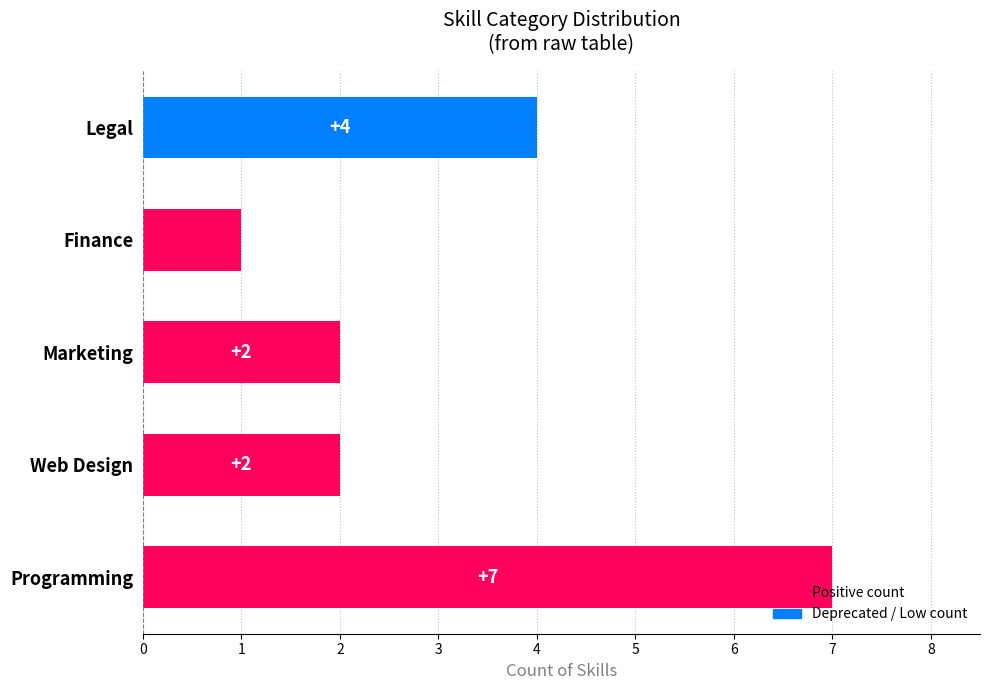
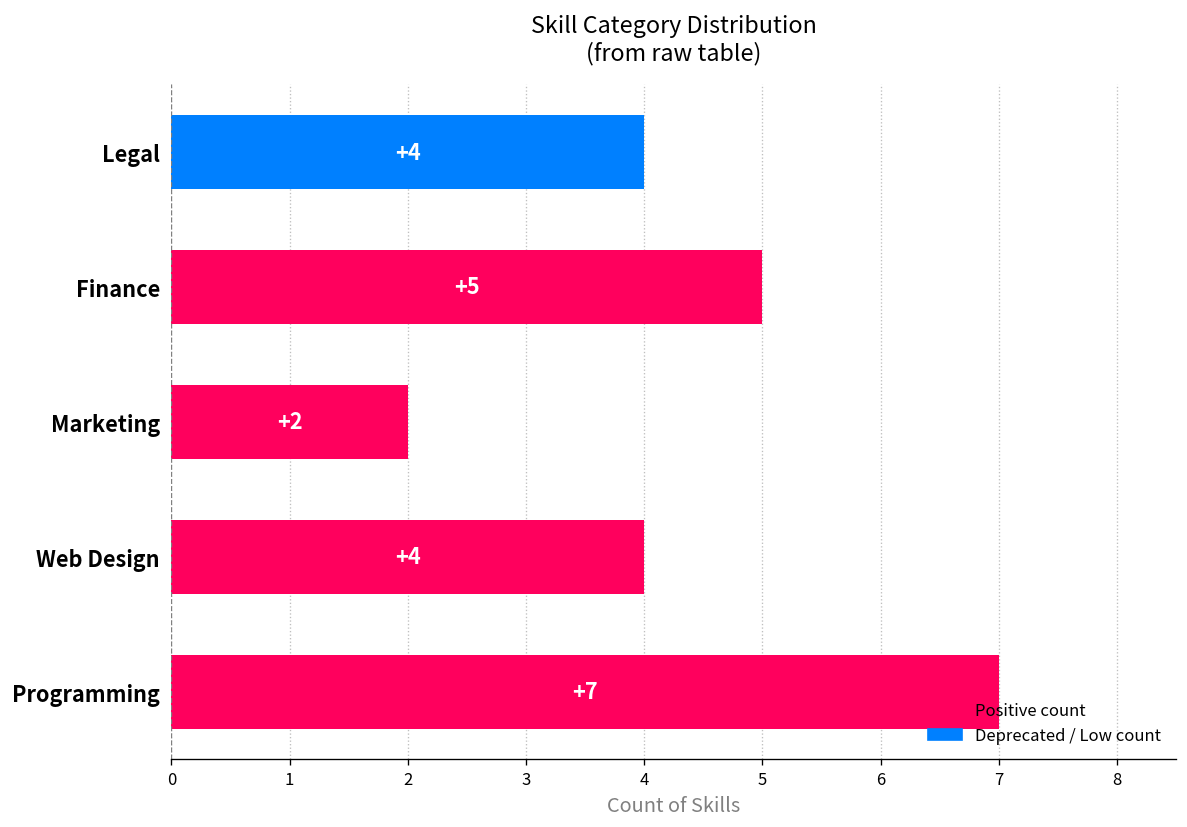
  {
    "Legal": "+4",
-   "Finance": "1",
+   "Finance": "5",
    "Marketing": "+2",
-   "Web Design": "+2",
+   "Web Design": "+4",
    "Programming": "+7"
  }
